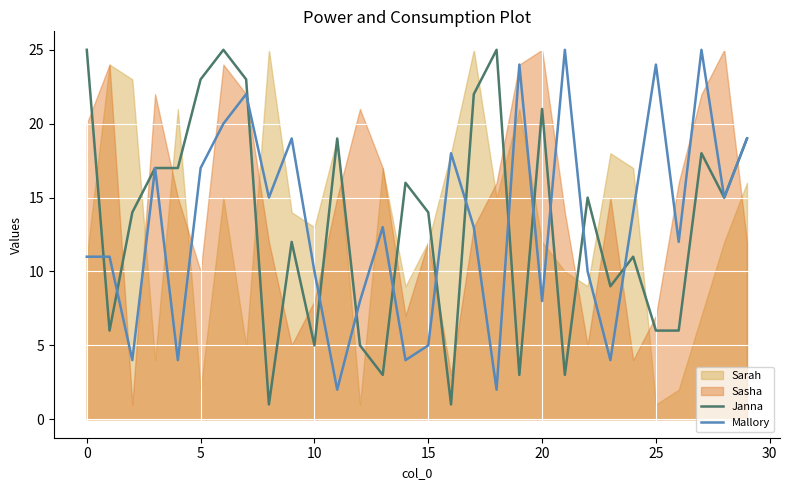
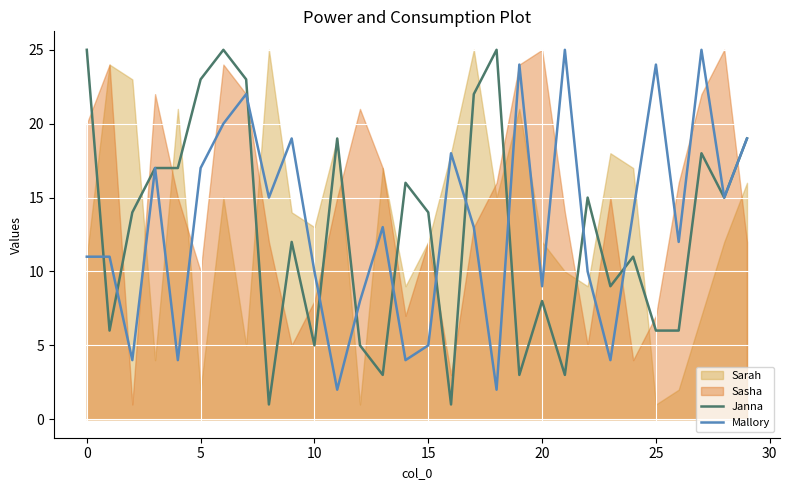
  {
    "Janna": {
      "0": 25,
      "5": 23,
      "10": 5,
      "15": 14,
-     "20": 21,
+     "20": 8,
      "25": 6
    },
    "Mallory": {
      "5": 17,
      "10": 10,
      "15": 5,
-     "20": 8,
+     "20": 9,
      "25": 24
    }
  }
